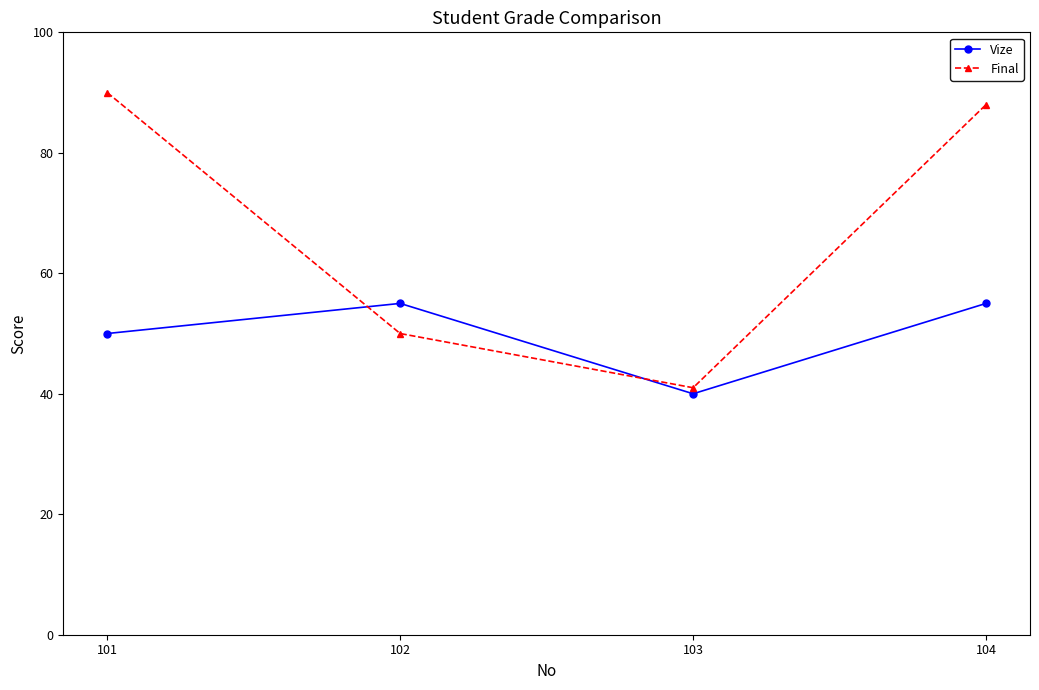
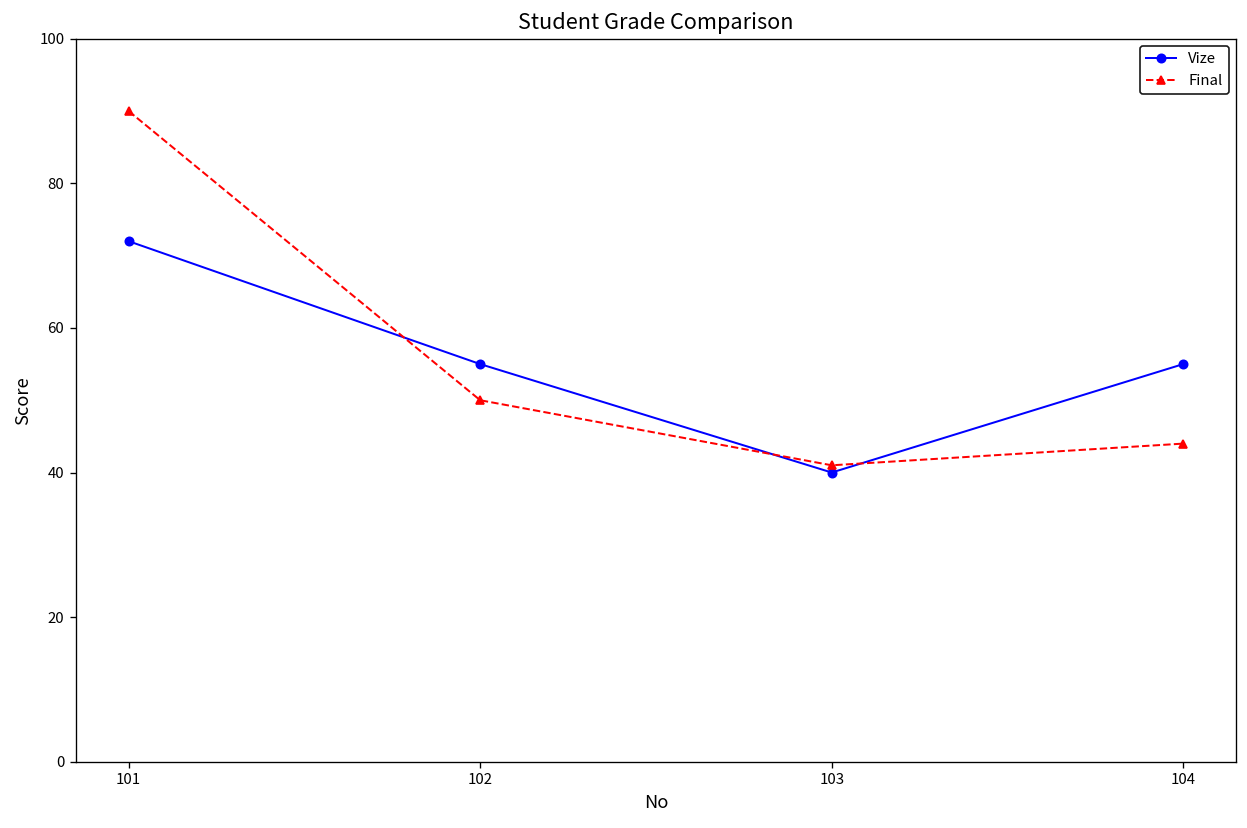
  {
    "Vize": {
-     "101": 50,
+     "101": 72,
      "102": 55,
      "103": 40,
      "104": 55
    },
    "Final": {
      "101": 90,
      "102": 50,
      "103": 41,
-     "104": 88
+     "104": 44
    }
  }
